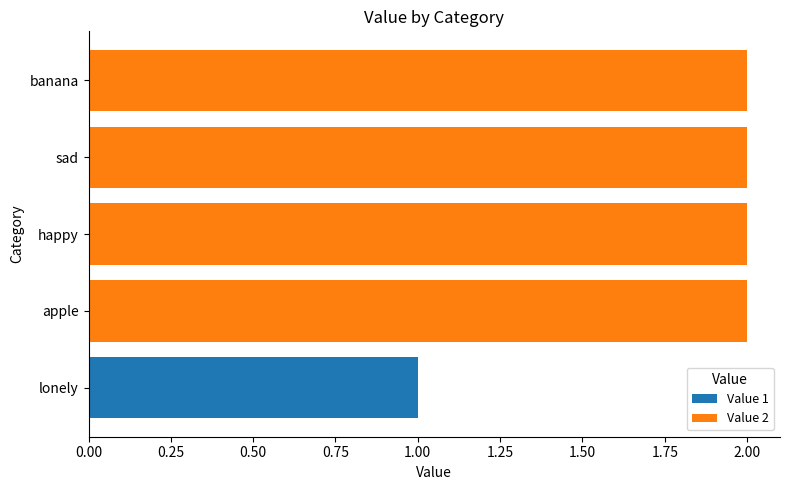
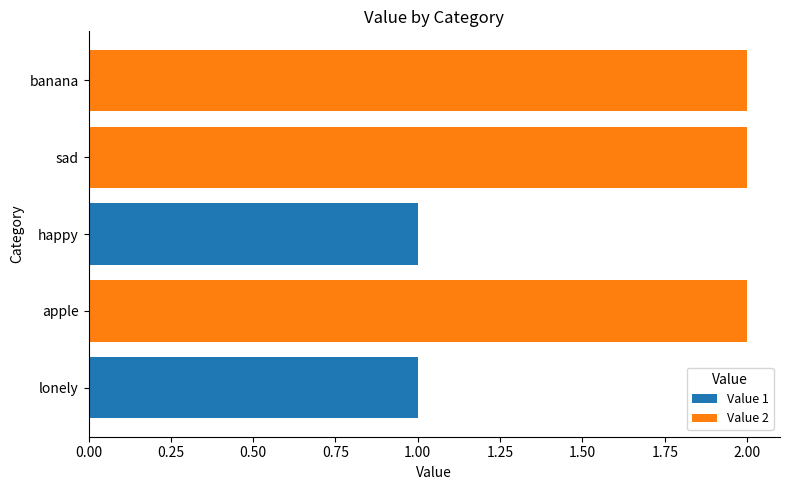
  {
    "banana": 2,
    "sad": 2,
-   "happy": 2,
+   "happy": 1,
    "apple": 2,
    "lonely": 1
  }
